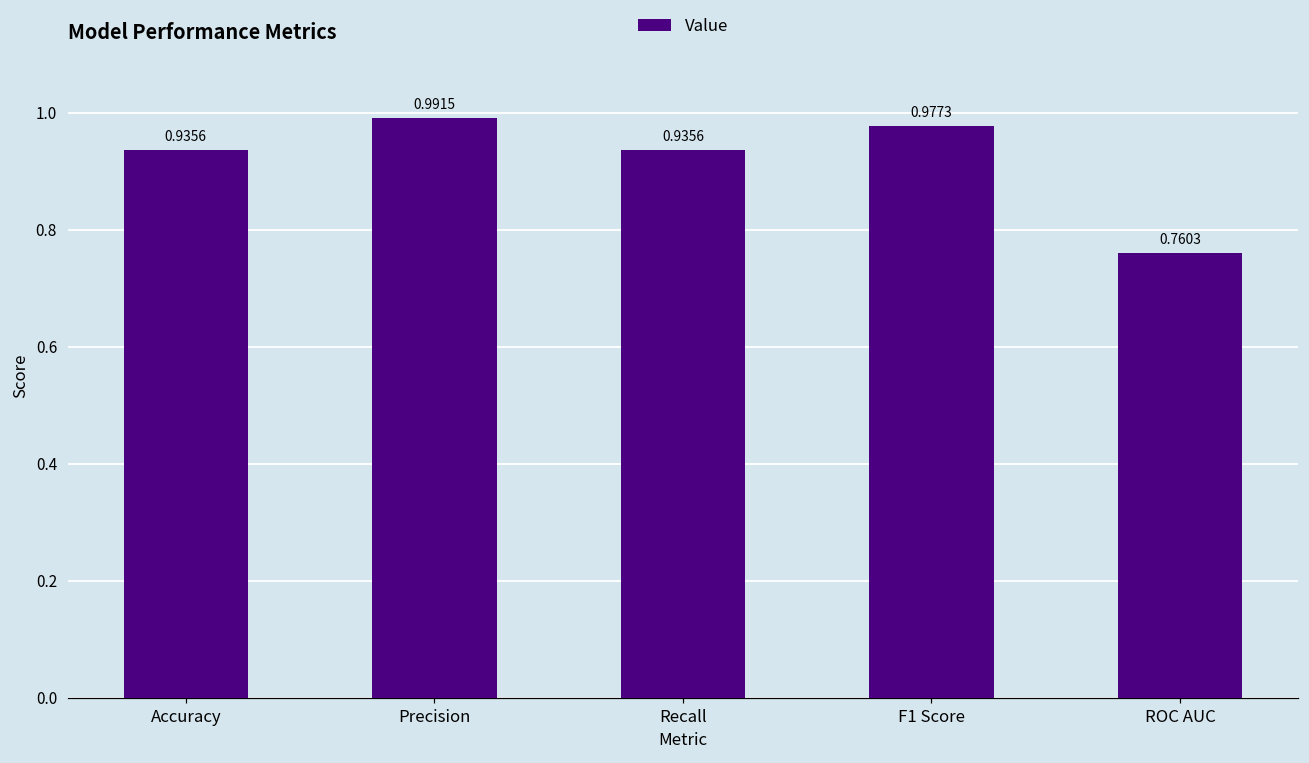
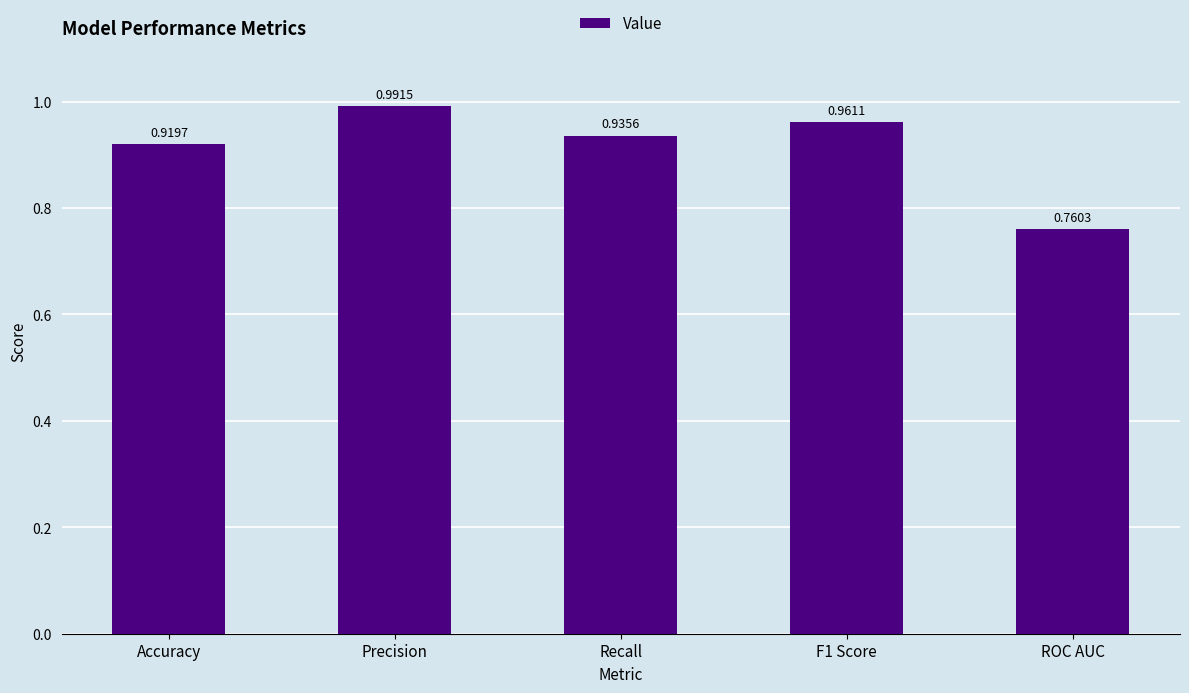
  {
-   "Accuracy": 0.9356,
+   "Accuracy": 0.9197,
    "Precision": 0.9915,
    "Recall": 0.9356,
-   "F1 Score": 0.9773,
+   "F1 Score": 0.9611,
    "ROC AUC": 0.7603
  }
